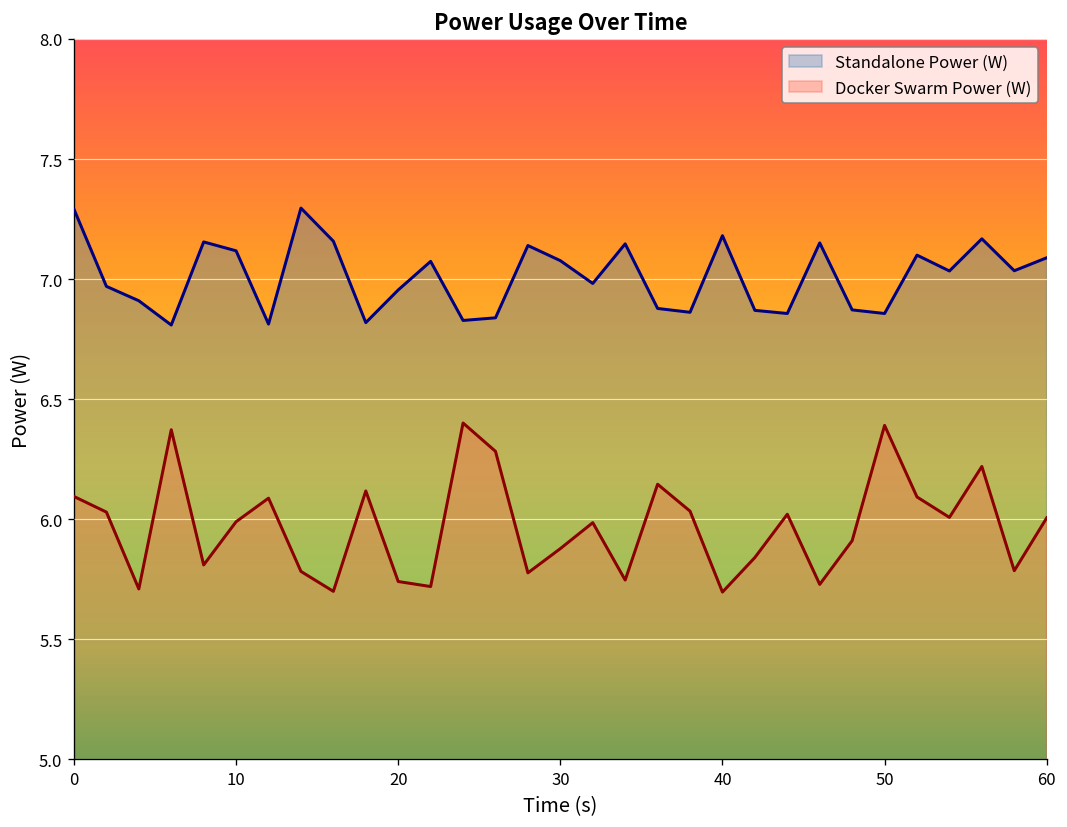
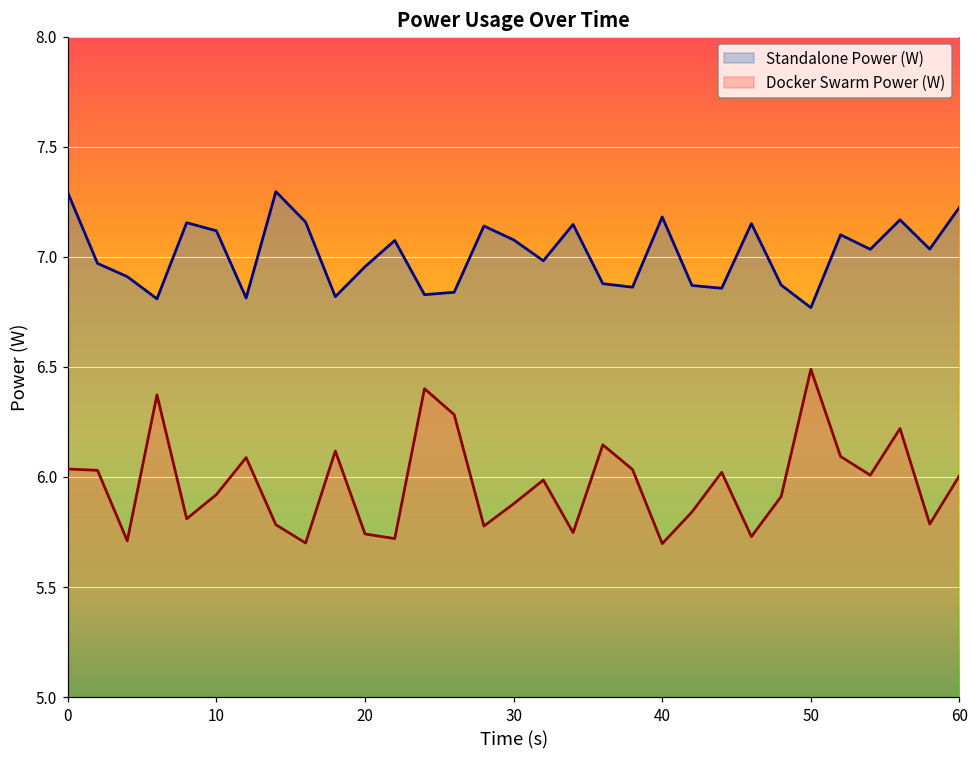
  {
    "Standalone Power (W)": {
      "0": 7.29,
      "10": 7.12,
      "20": 6.96,
      "30": 7.08,
      "40": 7.18,
-     "50": 6.86,
-     "60": 7.09
+     "50": 6.77,
+     "60": 7.23
    },
    "Docker Swarm Power (W)": {
-     "0": 6.10,
-     "10": 5.99,
+     "0": 6.04,
+     "10": 5.92,
      "20": 5.74,
      "30": 5.88,
      "40": 5.70,
-     "50": 6.39,
+     "50": 6.49,
      "60": 6.01
    }
  }
